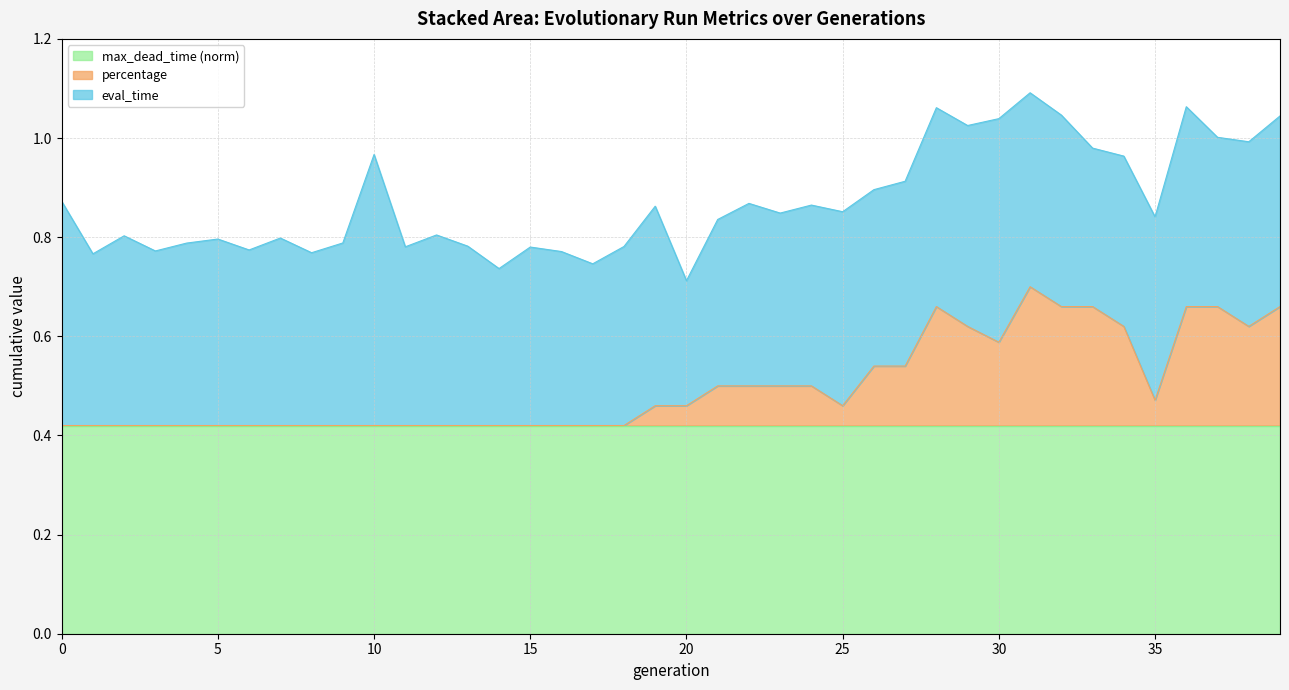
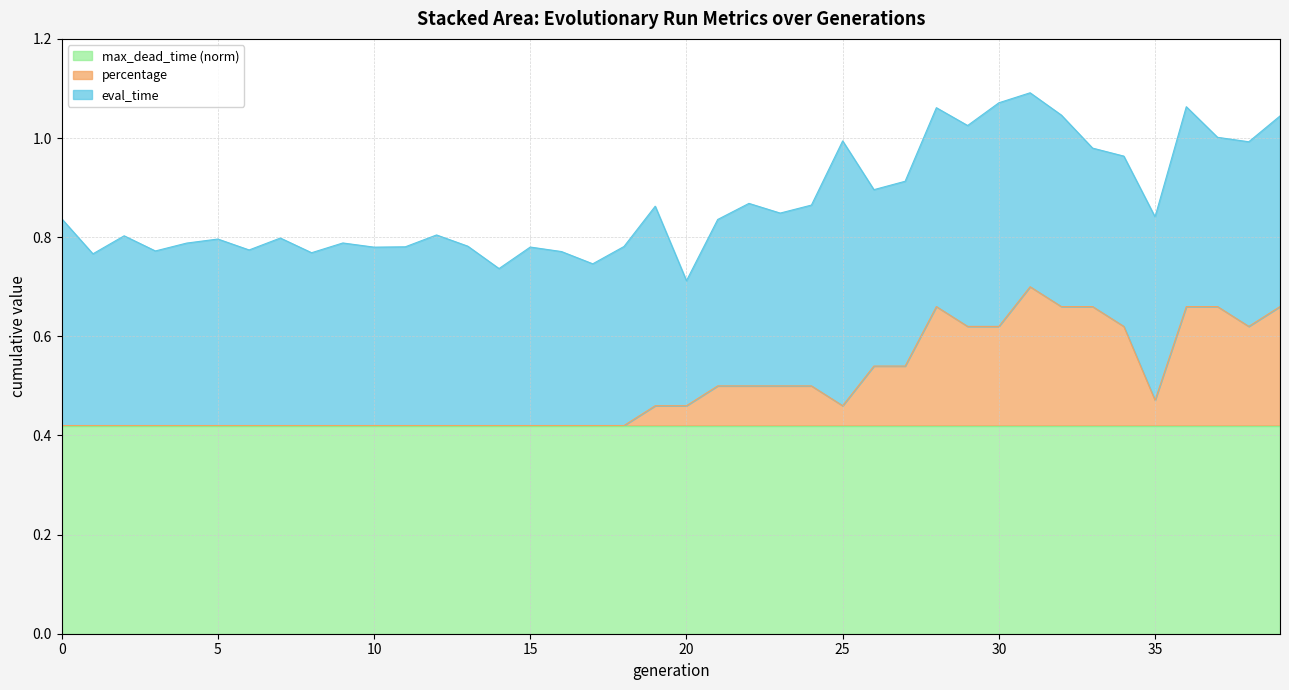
  {
    "max_dead_time (norm)": {
      "20": 0.42,
      "25": 0.42,
      "30": 0.42,
      "35": 0.42
    },
    "percentage": {
-     "30": 0.59
+     "30": 0.62
    },
    "eval_time": {
-     "0": 0.45,
-     "10": 0.55,
-     "25": 0.39,
+     "0": 0.42,
+     "10": 0.36,
+     "25": 0.53,
      "30": 0.45
    }
  }
